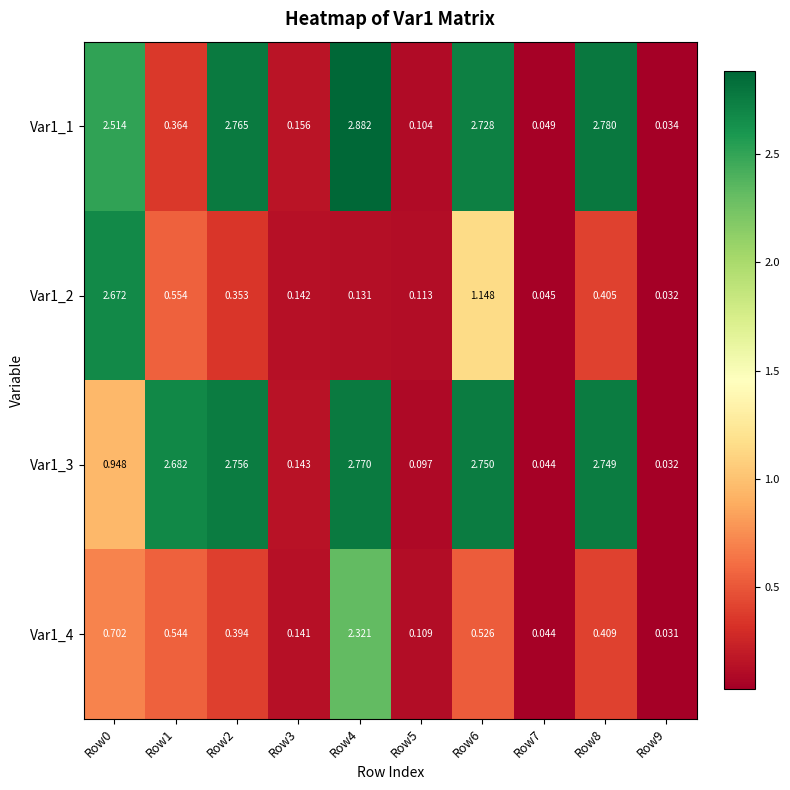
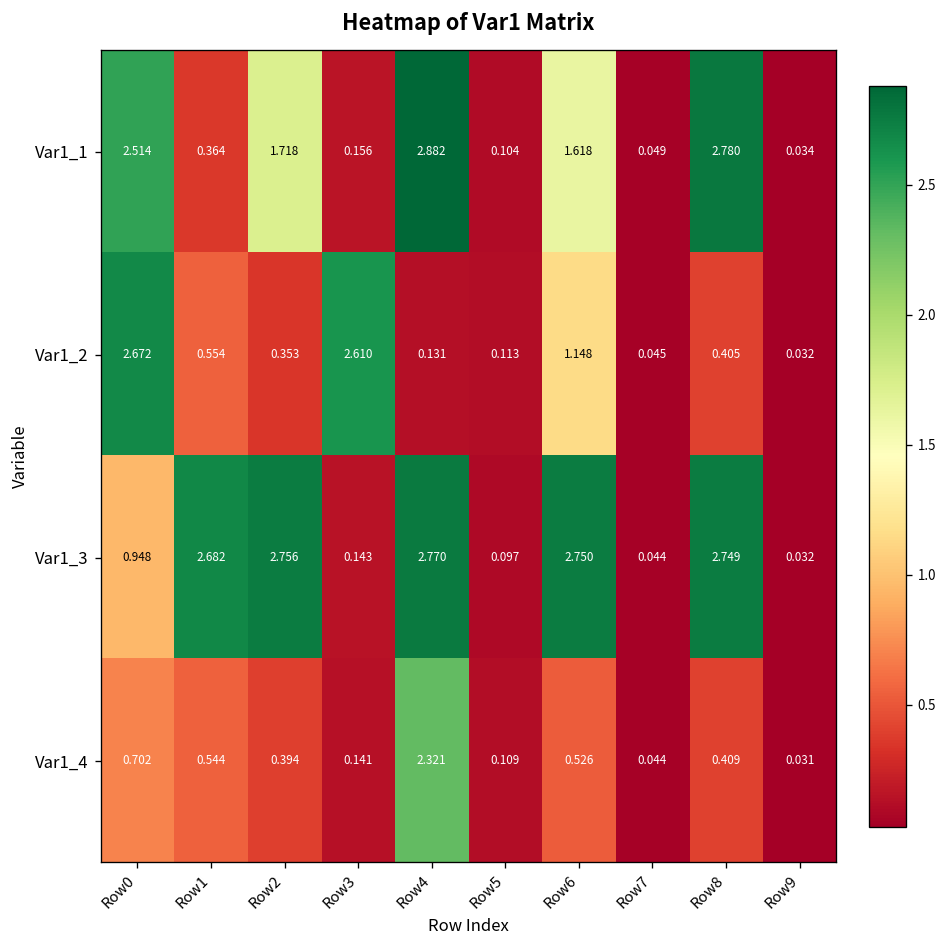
  {
    "Var1_1": {
      "Row0": 2.514,
      "Row1": 0.364,
-     "Row2": 2.765,
+     "Row2": 1.718,
      "Row3": 0.156,
      "Row4": 2.882,
      "Row5": 0.104,
-     "Row6": 2.728,
+     "Row6": 1.618,
      "Row7": 0.049,
      "Row8": 2.780,
      "Row9": 0.034
    },
    "Var1_2": {
      "Row0": 2.672,
      "Row1": 0.554,
      "Row2": 0.353,
-     "Row3": 0.142,
+     "Row3": 2.610,
      "Row4": 0.131,
      "Row5": 0.113,
      "Row6": 1.148,
      "Row7": 0.045,
      "Row8": 0.405,
      "Row9": 0.032
    },
    "Var1_3": {
      "Row0": 0.948,
      "Row1": 2.682,
      "Row2": 2.756,
      "Row3": 0.143,
      "Row4": 2.770,
      "Row5": 0.097,
      "Row6": 2.750,
      "Row7": 0.044,
      "Row8": 2.749,
      "Row9": 0.032
    },
    "Var1_4": {
      "Row0": 0.702,
      "Row1": 0.544,
      "Row2": 0.394,
      "Row3": 0.141,
      "Row4": 2.321,
      "Row5": 0.109,
      "Row6": 0.526,
      "Row7": 0.044,
      "Row8": 0.409,
      "Row9": 0.031
    }
  }
